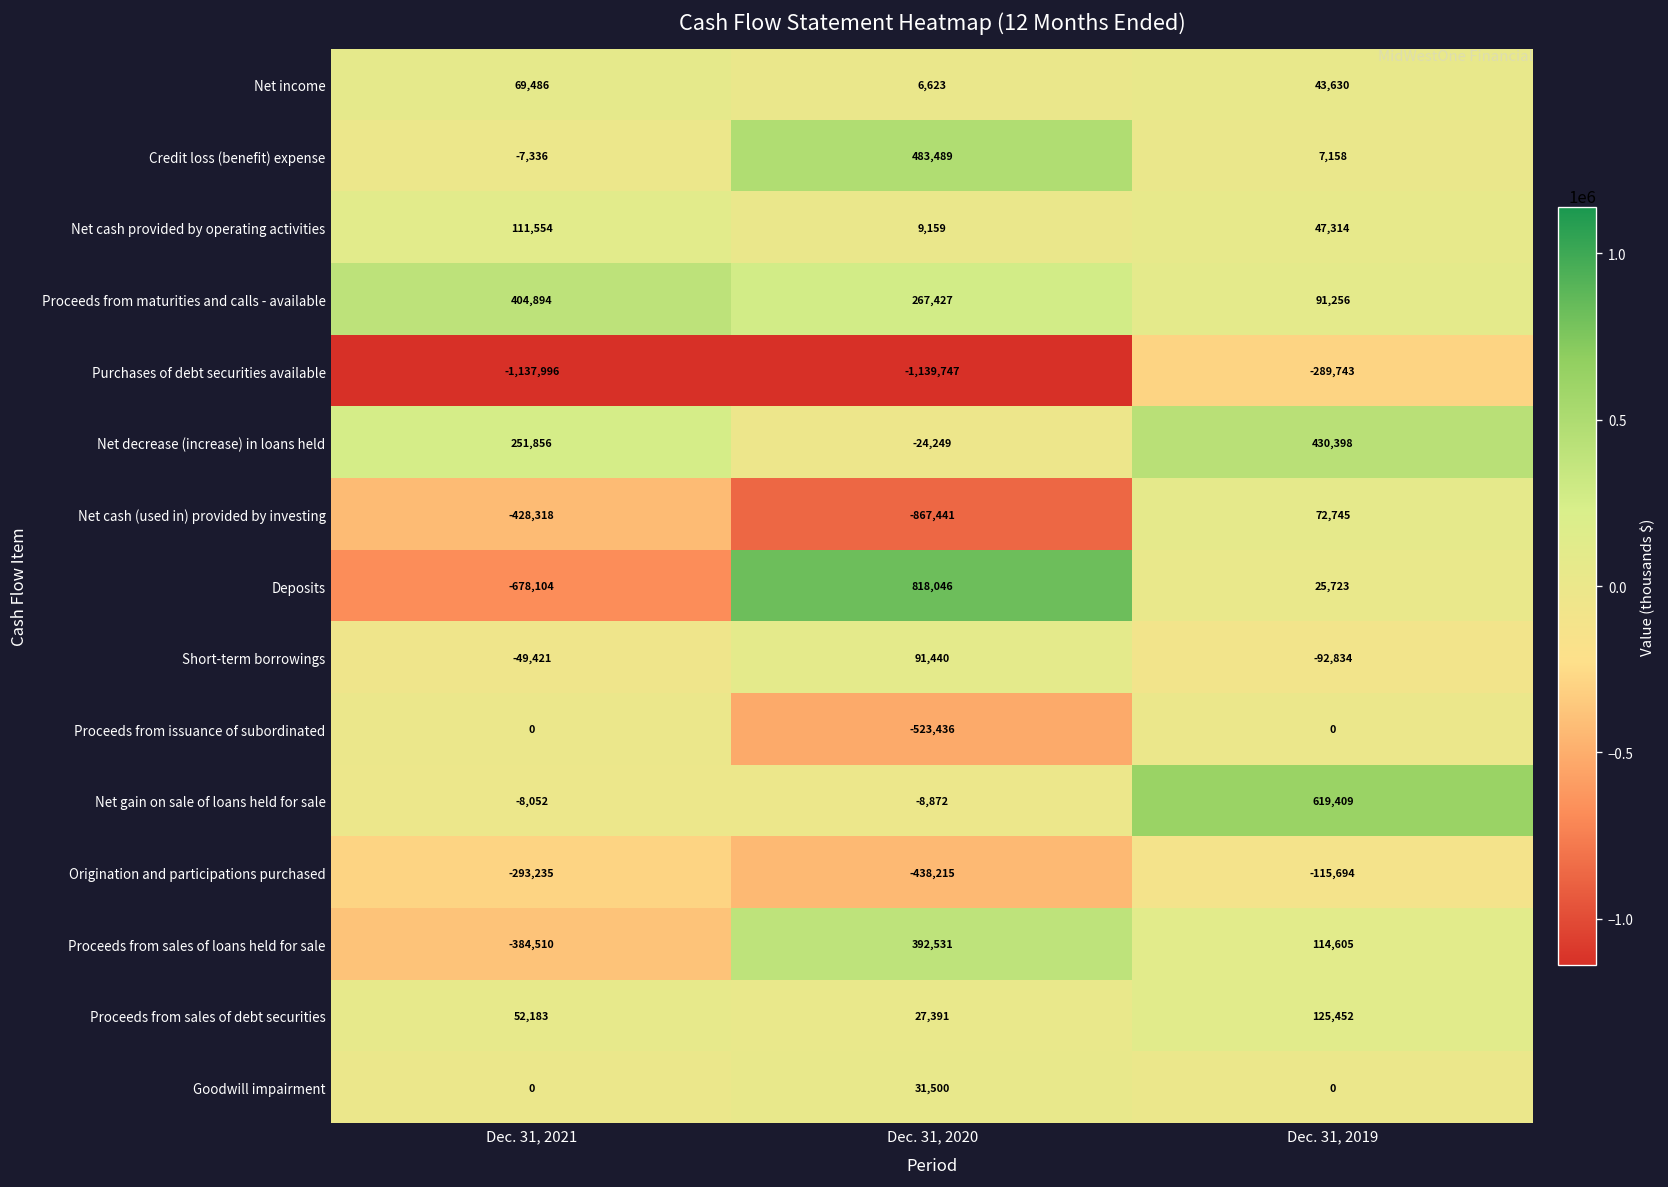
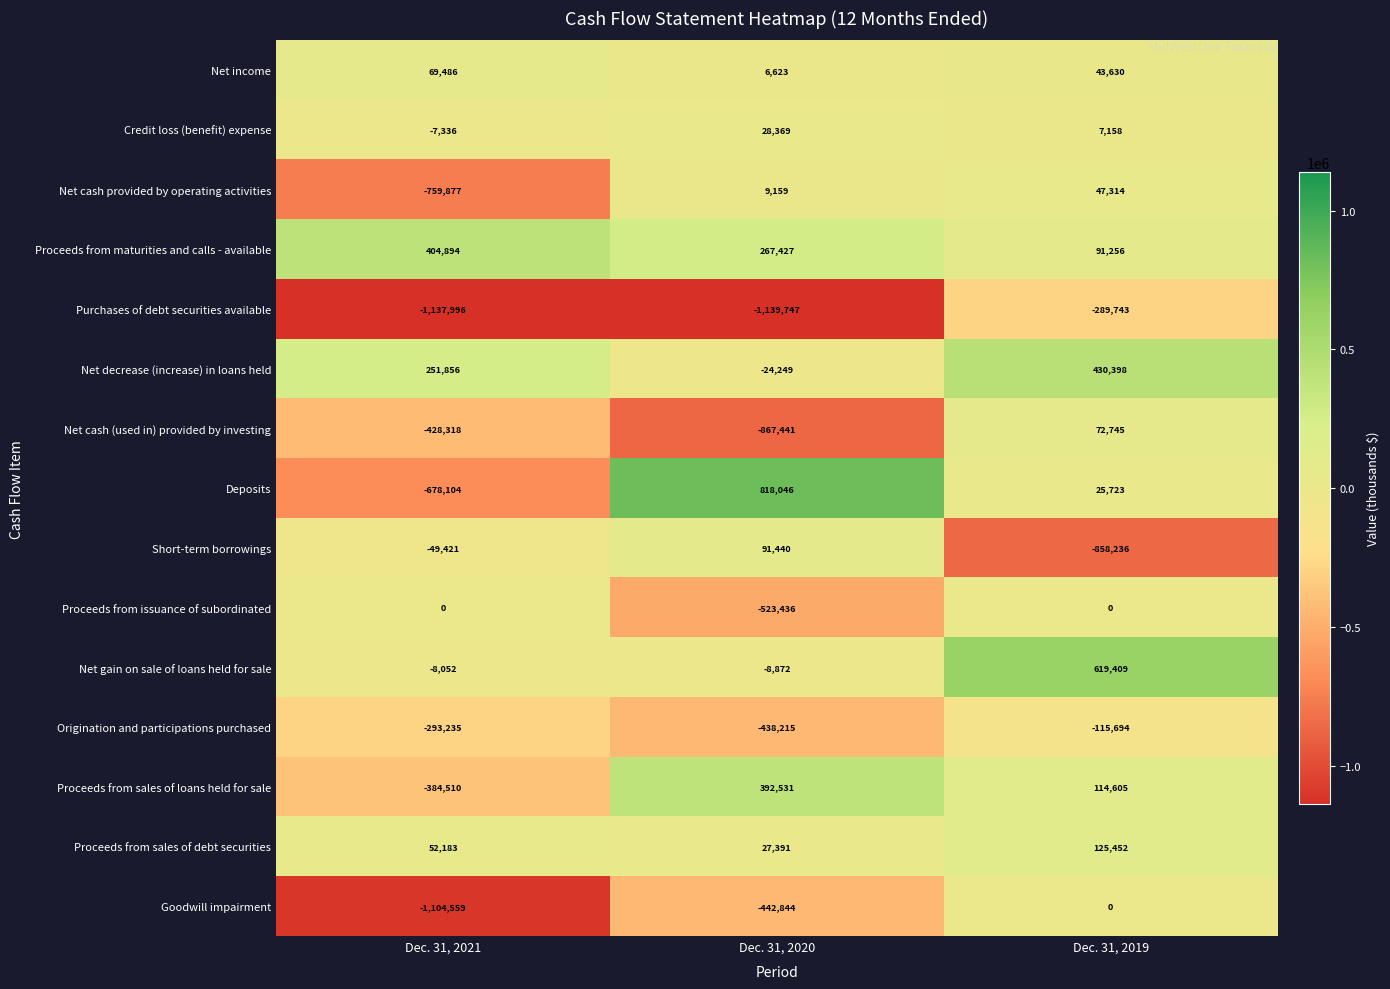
  {
    "Net income": {
      "Dec. 31, 2021": "69,486",
      "Dec. 31, 2020": "6,623",
      "Dec. 31, 2019": "43,630"
    },
    "Credit loss (benefit) expense": {
      "Dec. 31, 2021": "-7,336",
-     "Dec. 31, 2020": "483,489",
+     "Dec. 31, 2020": "28,369",
      "Dec. 31, 2019": "7,158"
    },
    "Net cash provided by operating activities": {
-     "Dec. 31, 2021": "111,554",
+     "Dec. 31, 2021": "-759,877",
      "Dec. 31, 2020": "9,159",
      "Dec. 31, 2019": "47,314"
    },
    "Proceeds from maturities and calls - available": {
      "Dec. 31, 2021": "404,894",
      "Dec. 31, 2020": "267,427",
      "Dec. 31, 2019": "91,256"
    },
    "Purchases of debt securities available": {
      "Dec. 31, 2021": "-1,137,996",
      "Dec. 31, 2020": "-1,139,747",
      "Dec. 31, 2019": "-289,743"
    },
    "Net decrease (increase) in loans held": {
      "Dec. 31, 2021": "251,856",
      "Dec. 31, 2020": "-24,249",
      "Dec. 31, 2019": "430,398"
    },
    "Net cash (used in) provided by investing": {
      "Dec. 31, 2021": "-428,318",
      "Dec. 31, 2020": "-867,441",
      "Dec. 31, 2019": "72,745"
    },
    "Deposits": {
      "Dec. 31, 2021": "-678,104",
      "Dec. 31, 2020": "818,046",
      "Dec. 31, 2019": "25,723"
    },
    "Short-term borrowings": {
      "Dec. 31, 2021": "-49,421",
      "Dec. 31, 2020": "91,440",
-     "Dec. 31, 2019": "-92,834"
+     "Dec. 31, 2019": "-858,236"
    },
    "Proceeds from issuance of subordinated": {
      "Dec. 31, 2021": "0",
      "Dec. 31, 2020": "-523,436",
      "Dec. 31, 2019": "0"
    },
    "Net gain on sale of loans held for sale": {
      "Dec. 31, 2021": "-8,052",
      "Dec. 31, 2020": "-8,872",
      "Dec. 31, 2019": "619,409"
    },
    "Origination and participations purchased": {
      "Dec. 31, 2021": "-293,235",
      "Dec. 31, 2020": "-438,215",
      "Dec. 31, 2019": "-115,694"
    },
    "Proceeds from sales of loans held for sale": {
      "Dec. 31, 2021": "-384,510",
      "Dec. 31, 2020": "392,531",
      "Dec. 31, 2019": "114,605"
    },
    "Proceeds from sales of debt securities": {
      "Dec. 31, 2021": "52,183",
      "Dec. 31, 2020": "27,391",
      "Dec. 31, 2019": "125,452"
    },
    "Goodwill impairment": {
-     "Dec. 31, 2021": "0",
-     "Dec. 31, 2020": "31,500",
+     "Dec. 31, 2021": "-1,104,559",
+     "Dec. 31, 2020": "-442,844",
      "Dec. 31, 2019": "0"
    }
  }
